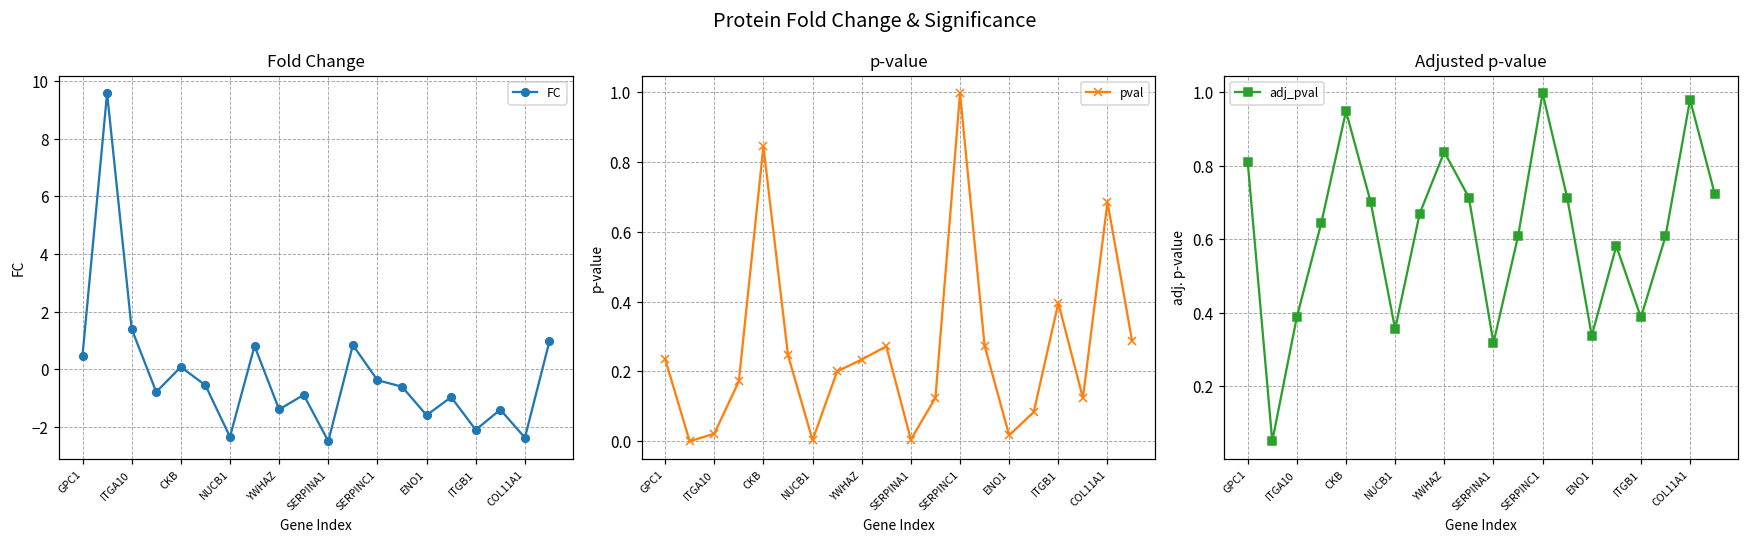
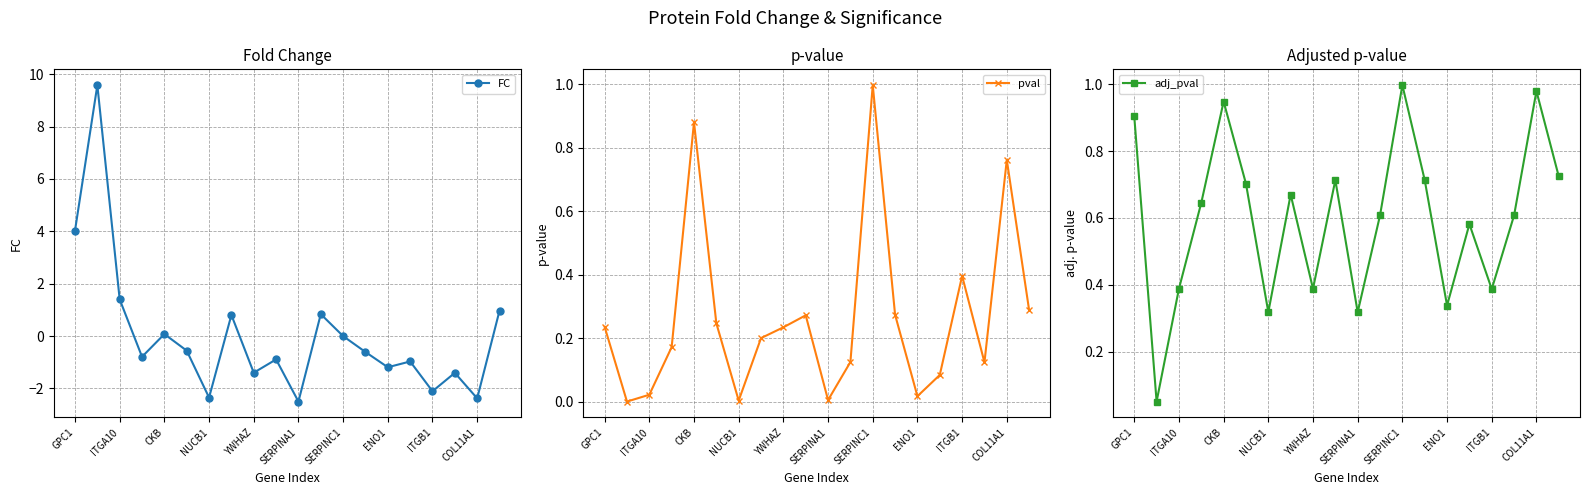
  {
    "Fold Change": {
-     "GPC1": 0.5,
+     "GPC1": 4.0,
      "ITGA10": 1.4,
      "CKB": 0.1,
      "NUCB1": -2.4,
      "YWHAZ": -1.4,
      "SERPINA1": -2.5,
-     "SERPINC1": -0.4,
-     "ENO1": -1.6,
+     "SERPINC1": 0.0,
+     "ENO1": -1.2,
      "ITGB1": -2.1,
      "COL11A1": -2.4
    },
    "p-value": {
      "GPC1": 0.24,
      "ITGA10": 0.02,
-     "CKB": 0.84,
+     "CKB": 0.88,
      "NUCB1": 0.00,
      "YWHAZ": 0.23,
      "SERPINA1": 0.00,
      "SERPINC1": 1.00,
      "ENO1": 0.02,
      "ITGB1": 0.40,
-     "COL11A1": 0.68
+     "COL11A1": 0.76
    },
    "Adjusted p-value": {
-     "GPC1": 0.81,
+     "GPC1": 0.90,
      "ITGA10": 0.39,
      "CKB": 0.95,
-     "NUCB1": 0.36,
-     "YWHAZ": 0.84,
+     "NUCB1": 0.32,
+     "YWHAZ": 0.39,
      "SERPINA1": 0.32,
      "SERPINC1": 1.00,
      "ENO1": 0.34,
      "ITGB1": 0.39,
      "COL11A1": 0.98
    }
  }
